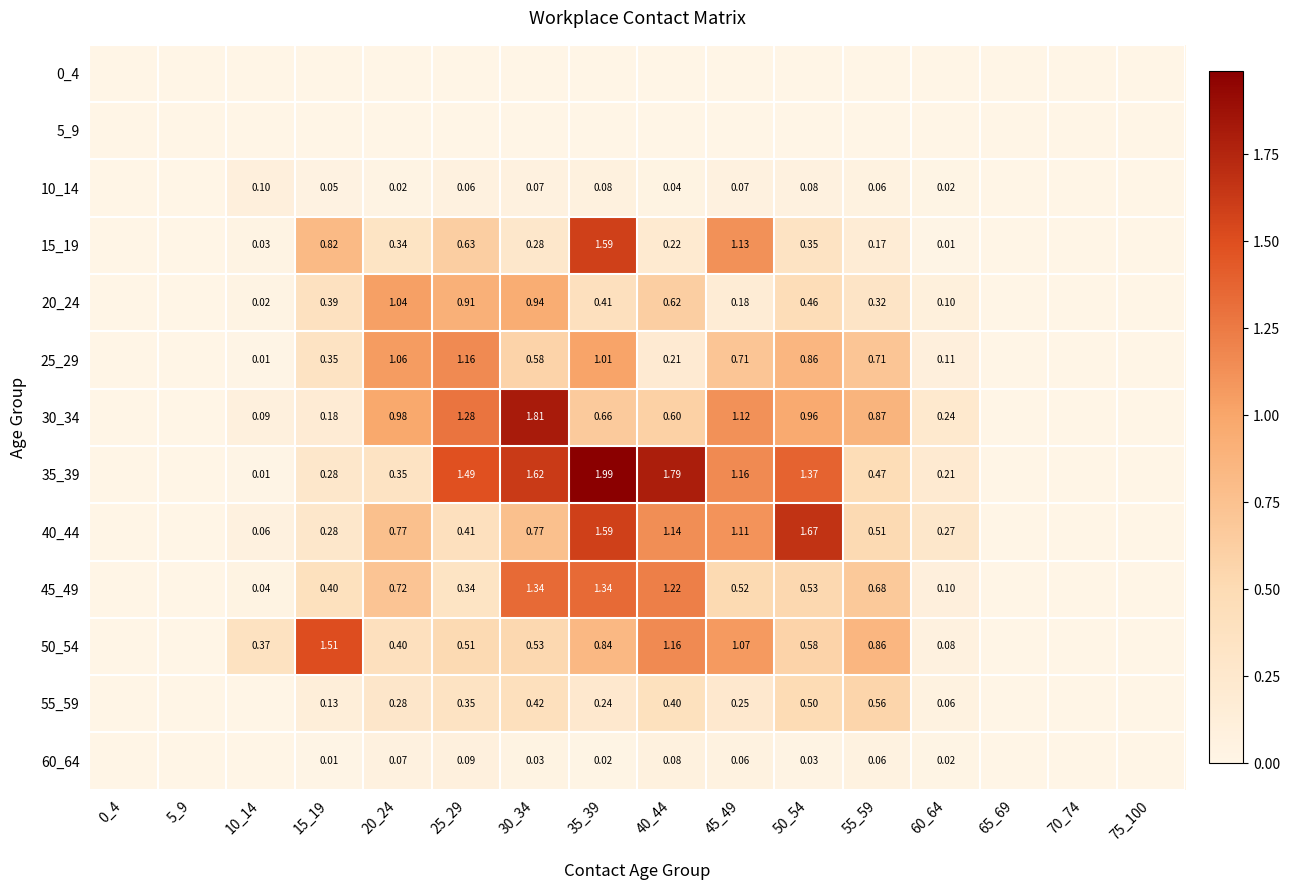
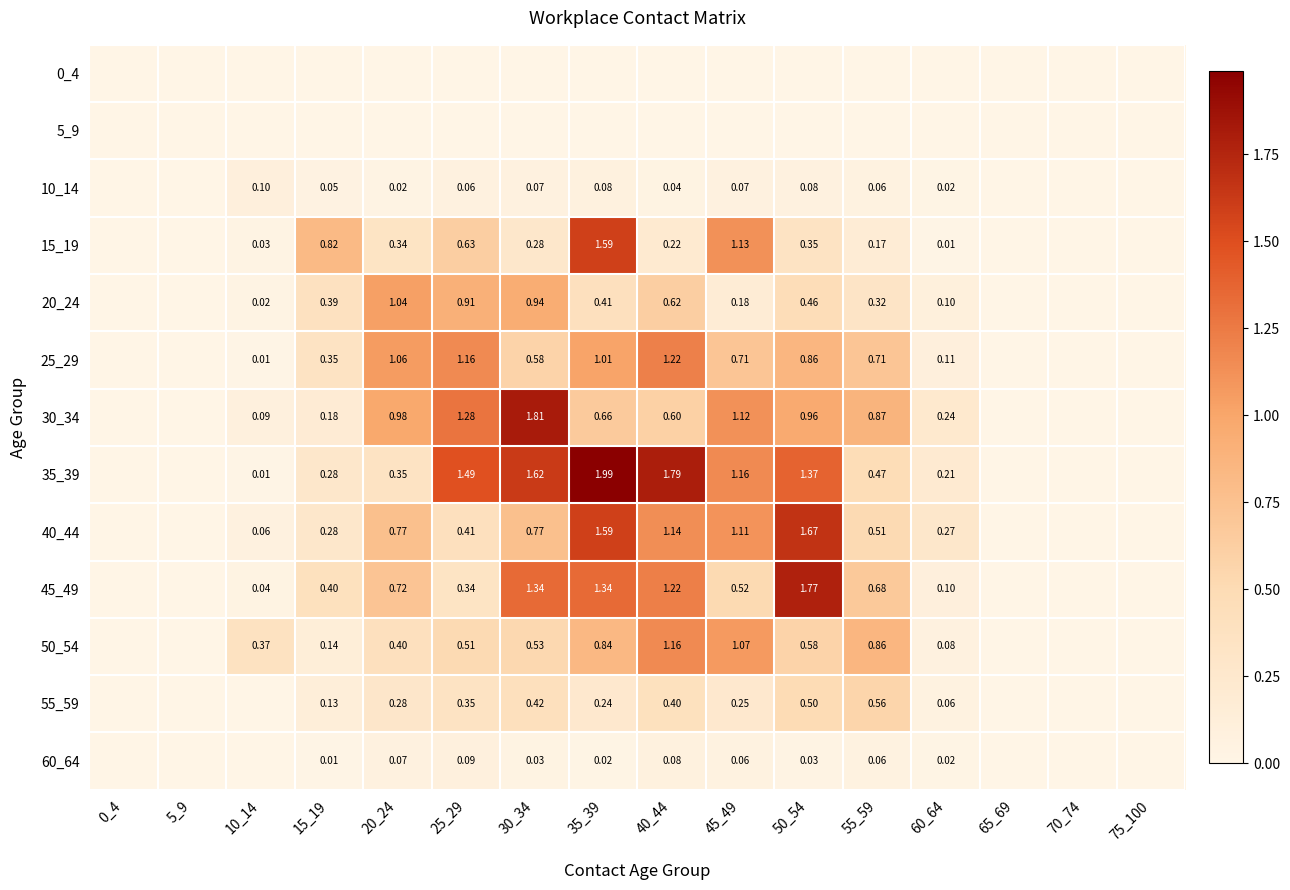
  {
    "10_14": {
      "10_14": 0.10,
      "15_19": 0.05,
      "20_24": 0.02,
      "25_29": 0.06,
      "30_34": 0.07,
      "35_39": 0.08,
      "40_44": 0.04,
      "45_49": 0.07,
      "50_54": 0.08,
      "55_59": 0.06,
      "60_64": 0.02
    },
    "15_19": {
      "10_14": 0.03,
      "15_19": 0.82,
      "20_24": 0.34,
      "25_29": 0.63,
      "30_34": 0.28,
      "35_39": 1.59,
      "40_44": 0.22,
      "45_49": 1.13,
      "50_54": 0.35,
      "55_59": 0.17,
      "60_64": 0.01
    },
    "20_24": {
      "10_14": 0.02,
      "15_19": 0.39,
      "20_24": 1.04,
      "25_29": 0.91,
      "30_34": 0.94,
      "35_39": 0.41,
      "40_44": 0.62,
      "45_49": 0.18,
      "50_54": 0.46,
      "55_59": 0.32,
      "60_64": 0.10
    },
    "25_29": {
      "10_14": 0.01,
      "15_19": 0.35,
      "20_24": 1.06,
      "25_29": 1.16,
      "30_34": 0.58,
      "35_39": 1.01,
-     "40_44": 0.21,
+     "40_44": 1.22,
      "45_49": 0.71,
      "50_54": 0.86,
      "55_59": 0.71,
      "60_64": 0.11
    },
    "30_34": {
      "10_14": 0.09,
      "15_19": 0.18,
      "20_24": 0.98,
      "25_29": 1.28,
      "30_34": 1.81,
      "35_39": 0.66,
      "40_44": 0.60,
      "45_49": 1.12,
      "50_54": 0.96,
      "55_59": 0.87,
      "60_64": 0.24
    },
    "35_39": {
      "10_14": 0.01,
      "15_19": 0.28,
      "20_24": 0.35,
      "25_29": 1.49,
      "30_34": 1.62,
      "35_39": 1.99,
      "40_44": 1.79,
      "45_49": 1.16,
      "50_54": 1.37,
      "55_59": 0.47,
      "60_64": 0.21
    },
    "40_44": {
      "10_14": 0.06,
      "15_19": 0.28,
      "20_24": 0.77,
      "25_29": 0.41,
      "30_34": 0.77,
      "35_39": 1.59,
      "40_44": 1.14,
      "45_49": 1.11,
      "50_54": 1.67,
      "55_59": 0.51,
      "60_64": 0.27
    },
    "45_49": {
      "10_14": 0.04,
      "15_19": 0.40,
      "20_24": 0.72,
      "25_29": 0.34,
      "30_34": 1.34,
      "35_39": 1.34,
      "40_44": 1.22,
      "45_49": 0.52,
-     "50_54": 0.53,
+     "50_54": 1.77,
      "55_59": 0.68,
      "60_64": 0.10
    },
    "50_54": {
      "10_14": 0.37,
-     "15_19": 1.51,
+     "15_19": 0.14,
      "20_24": 0.40,
      "25_29": 0.51,
      "30_34": 0.53,
      "35_39": 0.84,
      "40_44": 1.16,
      "45_49": 1.07,
      "50_54": 0.58,
      "55_59": 0.86,
      "60_64": 0.08
    },
    "55_59": {
      "15_19": 0.13,
      "20_24": 0.28,
      "25_29": 0.35,
      "30_34": 0.42,
      "35_39": 0.24,
      "40_44": 0.40,
      "45_49": 0.25,
      "50_54": 0.50,
      "55_59": 0.56,
      "60_64": 0.06
    },
    "60_64": {
      "15_19": 0.01,
      "20_24": 0.07,
      "25_29": 0.09,
      "30_34": 0.03,
      "35_39": 0.02,
      "40_44": 0.08,
      "45_49": 0.06,
      "50_54": 0.03,
      "55_59": 0.06,
      "60_64": 0.02
    }
  }
